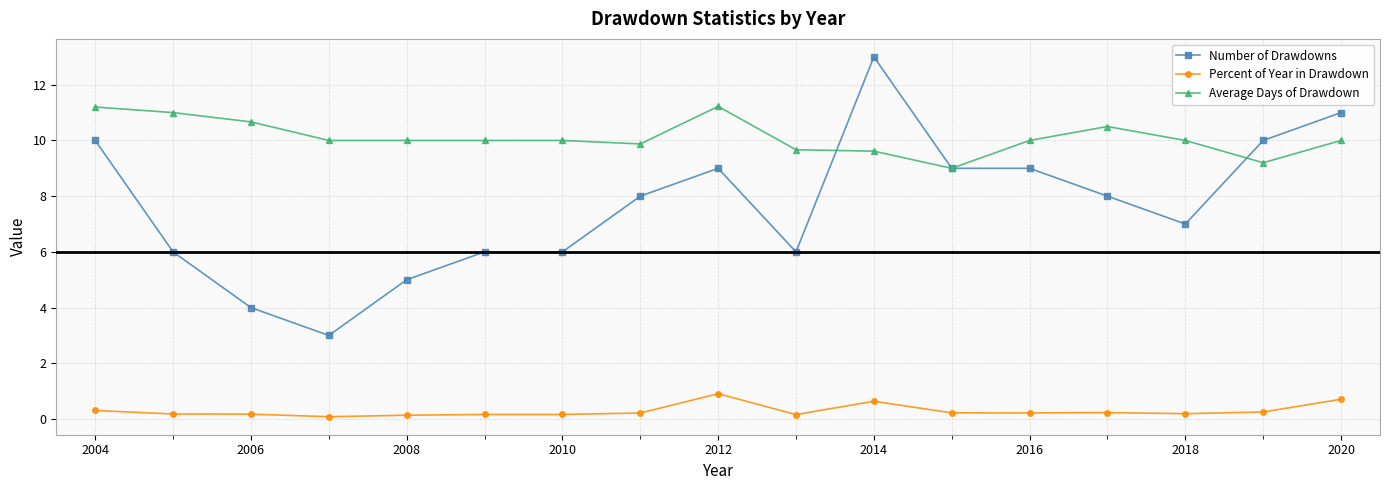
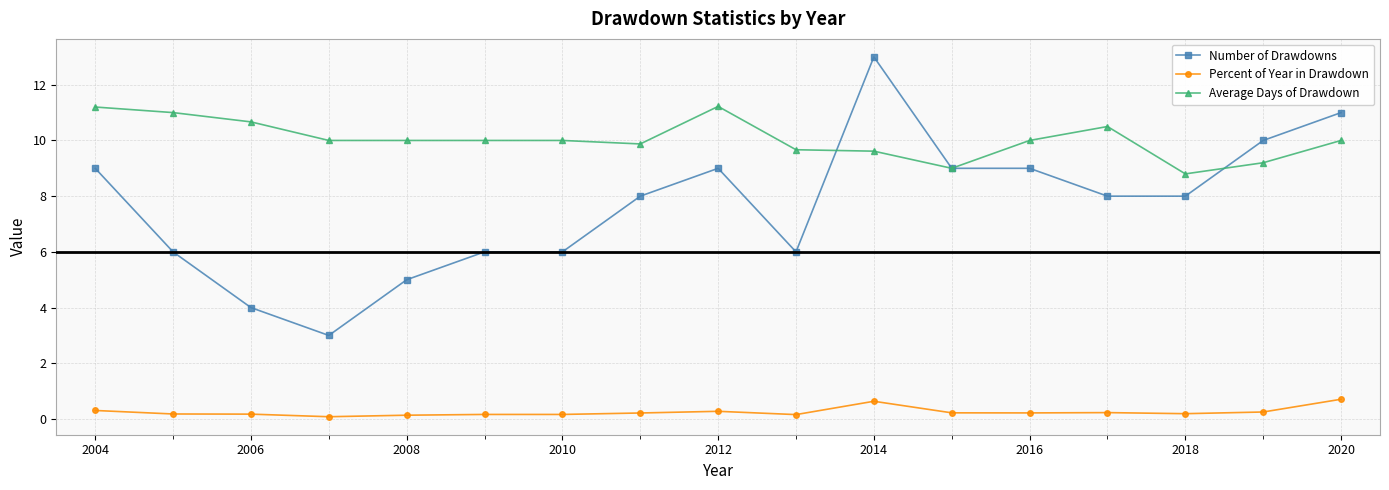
  {
    "Number of Drawdowns": {
-     "2004": 10,
+     "2004": 9,
      "2006": 4,
      "2008": 5,
      "2010": 6,
      "2012": 9,
      "2014": 13,
      "2016": 9,
-     "2018": 7,
+     "2018": 8,
      "2020": 11
    },
    "Percent of Year in Drawdown": {
      "2004": 0.3,
      "2006": 0.2,
      "2008": 0.1,
      "2010": 0.2,
-     "2012": 0.9,
+     "2012": 0.3,
      "2014": 0.6,
      "2016": 0.2,
      "2018": 0.2,
      "2020": 0.7
    },
    "Average Days of Drawdown": {
      "2004": 11.2,
      "2006": 10.7,
      "2008": 10.0,
      "2010": 10.0,
      "2012": 11.2,
      "2014": 9.6,
      "2016": 10.0,
-     "2018": 10.0,
+     "2018": 8.8,
      "2020": 10.0
    }
  }
